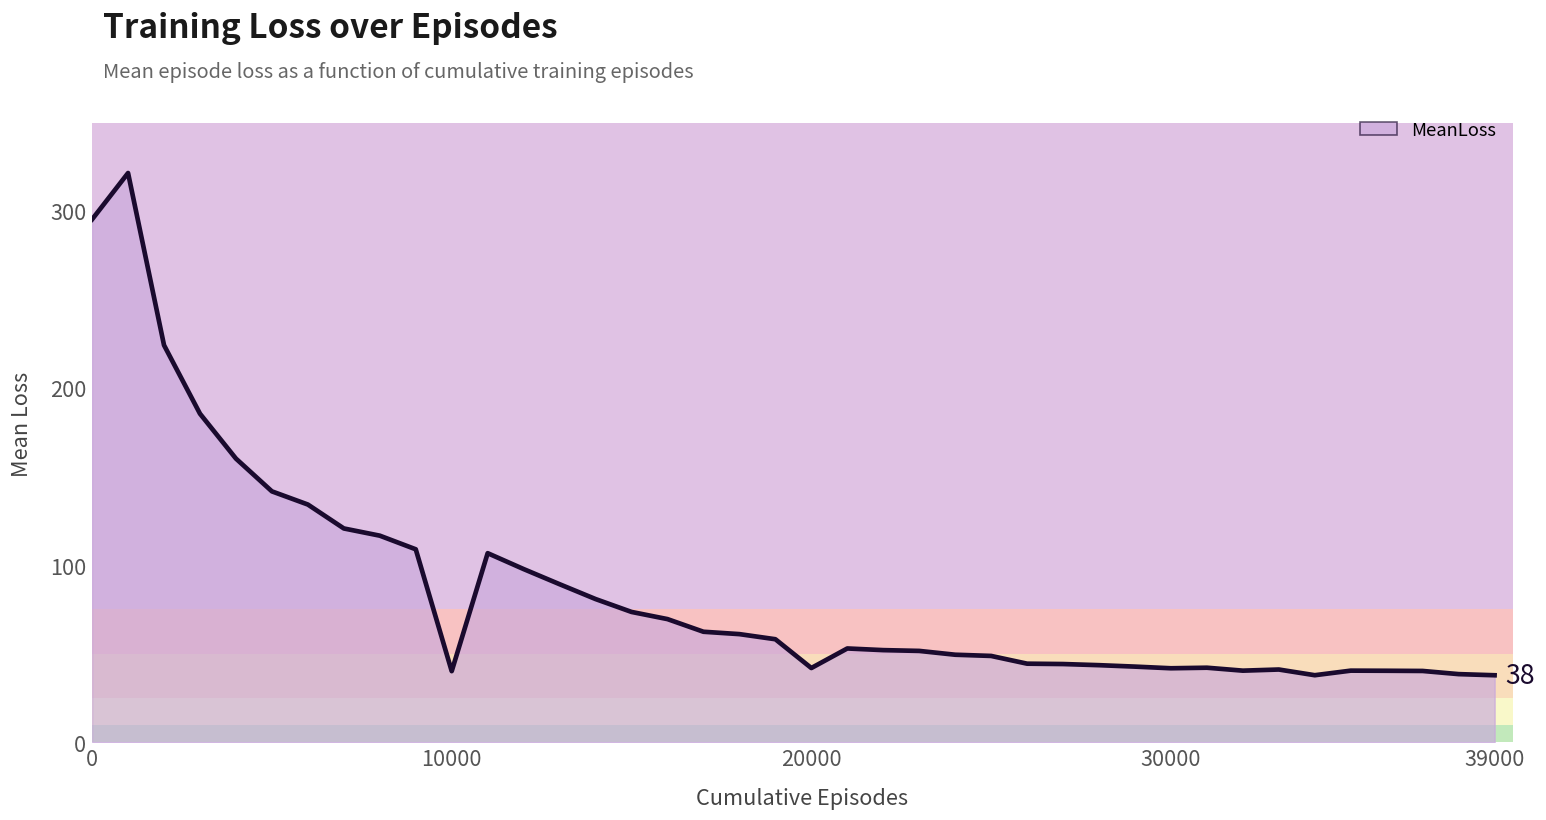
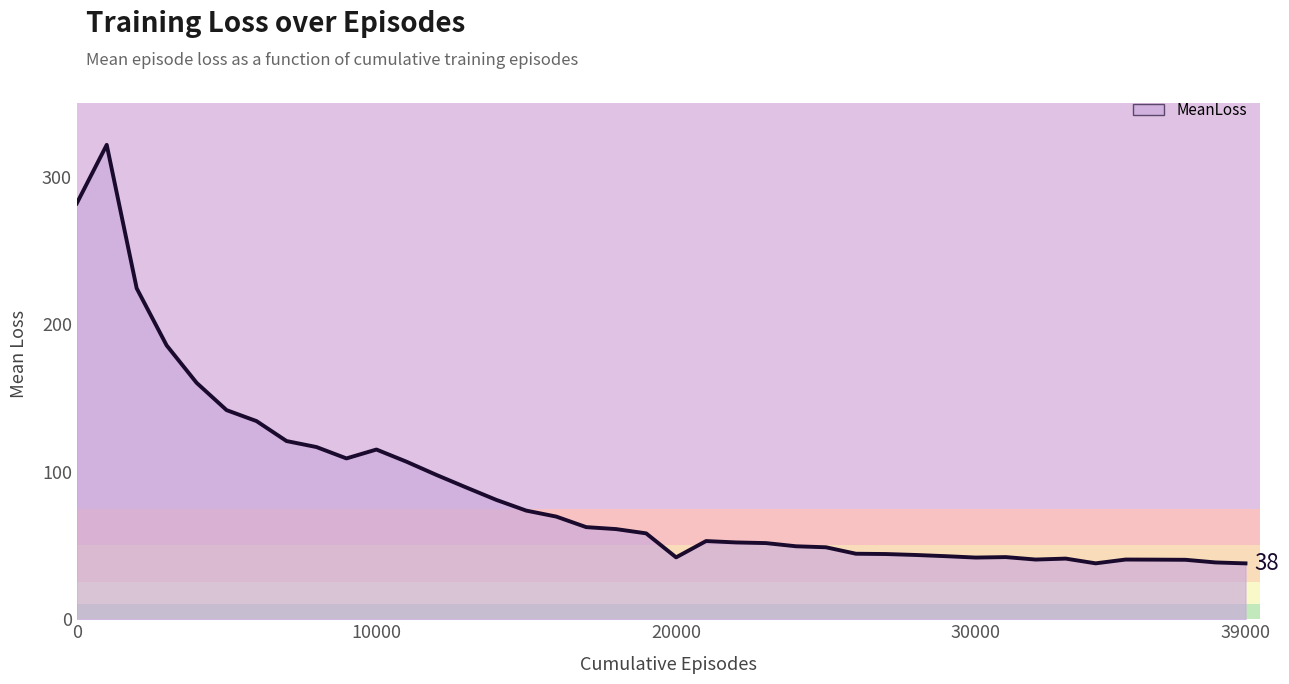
  {
-   "0": 295,
-   "10000": 40,
+   "0": 282,
+   "10000": 115,
    "20000": 42,
    "30000": 42
  }
